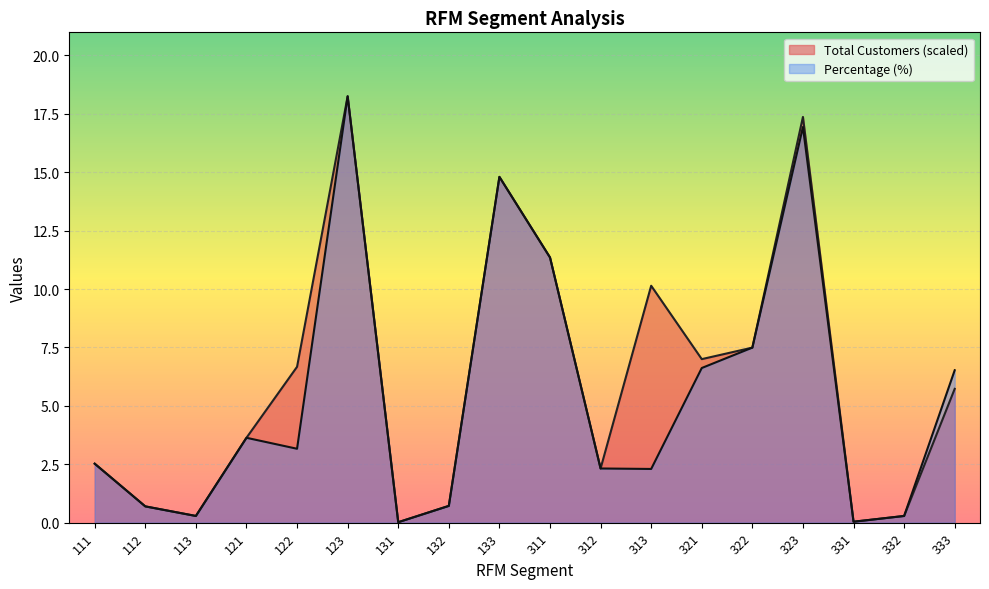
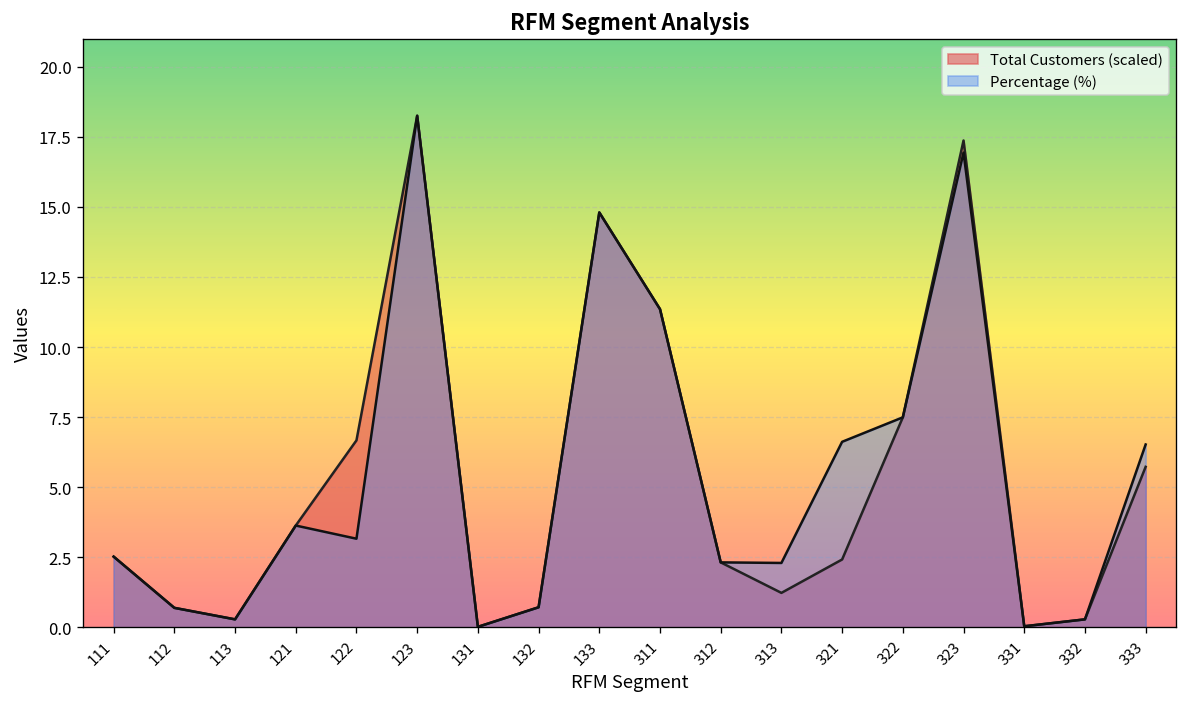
  {
    "Total Customers (scaled)": {
      "122": 6.7,
-     "313": 10.1,
-     "321": 7.0,
+     "313": 1.2,
+     "321": 2.4,
      "323": 17.4,
      "333": 5.7
    },
    "Percentage (%)": {
      "122": 3.2,
      "313": 2.3,
      "321": 6.6,
      "323": 16.9,
      "333": 6.5
    }
  }
